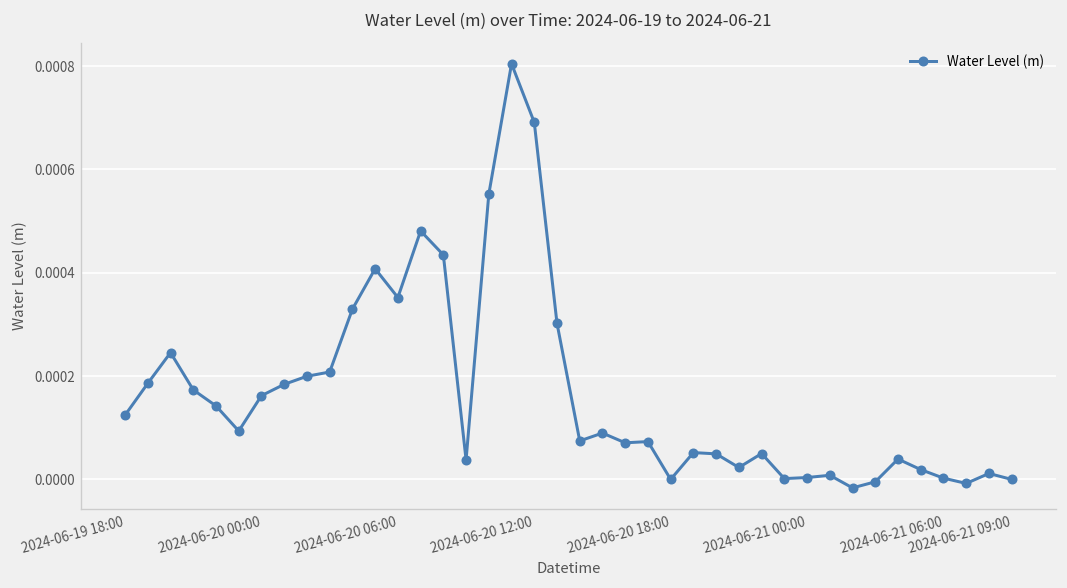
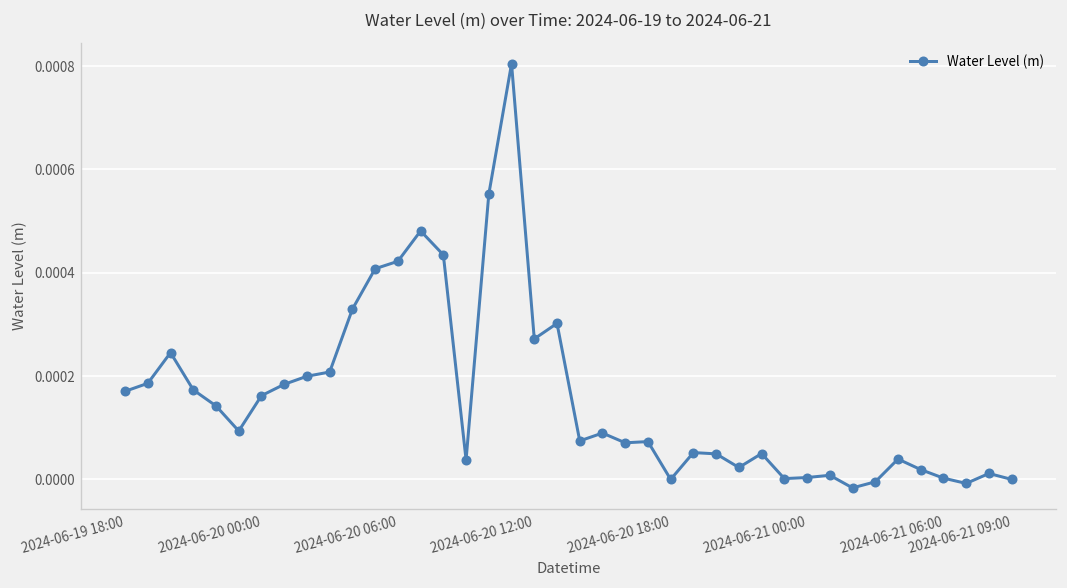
  {
-   "2024-06-19 18:00": 0.00012,
+   "2024-06-19 18:00": 0.00017,
    "2024-06-20 00:00": 0.00016,
-   "2024-06-20 06:00": 0.00035,
-   "2024-06-20 12:00": 0.00069,
+   "2024-06-20 06:00": 0.00042,
+   "2024-06-20 12:00": 0.00027,
    "2024-06-20 18:00": 0.00000,
    "2024-06-21 00:00": 0.00000,
    "2024-06-21 06:00": 0.00000,
    "2024-06-21 09:00": 0.00000
  }
